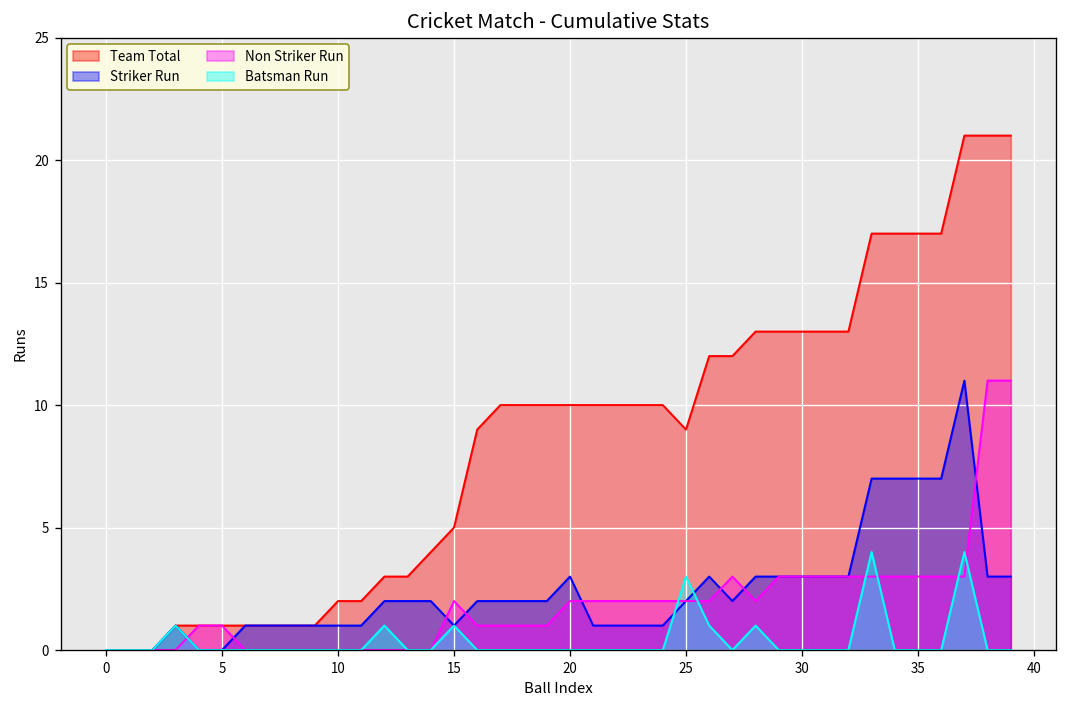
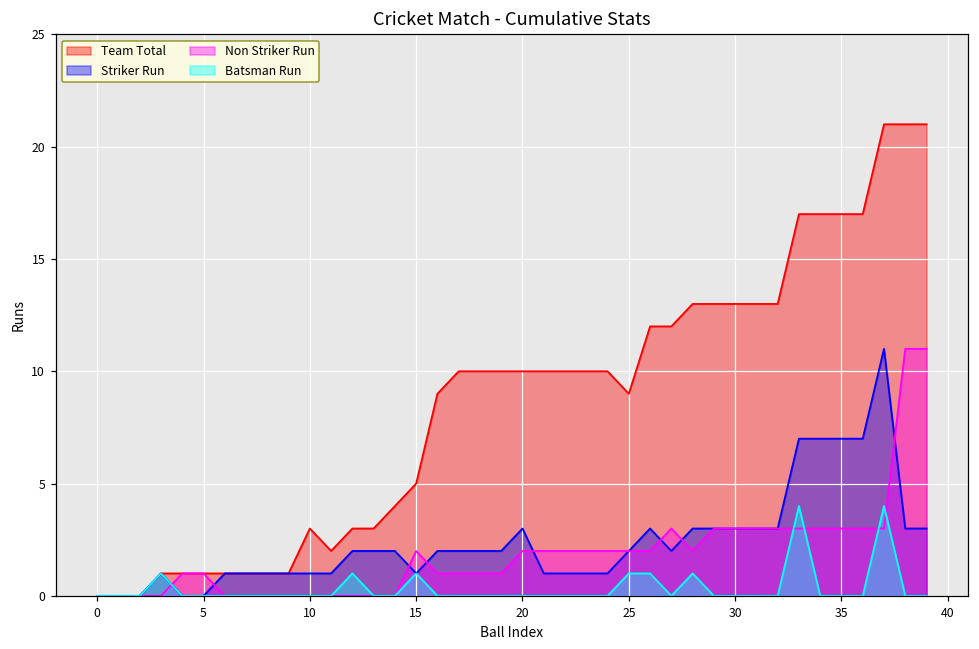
  {
    "Team Total": {
-     "10": 2,
+     "10": 3,
      "15": 5,
      "20": 10,
      "25": 9,
      "30": 13,
      "35": 17
    },
    "Striker Run": {
      "10": 1,
      "20": 3,
      "35": 7
    },
    "Non Striker Run": {
      "15": 2,
      "20": 2,
      "35": 3
    },
    "Batsman Run": {
      "20": 0,
-     "25": 3,
+     "25": 1,
      "30": 0,
      "35": 0
    }
  }
